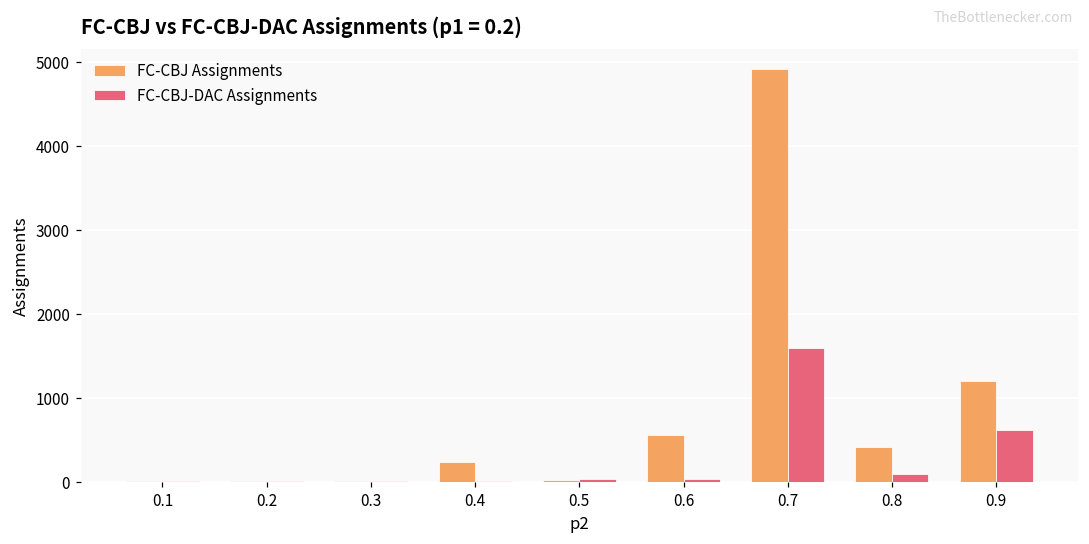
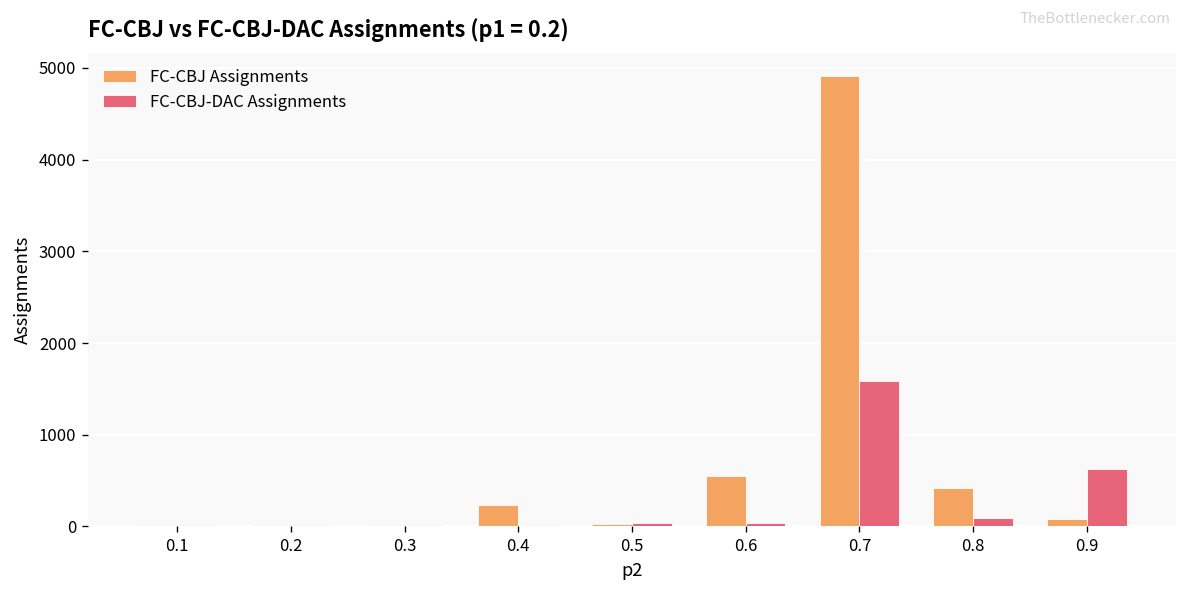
  {
    "FC-CBJ Assignments": {
      "0.4": 200,
      "0.6": 600,
      "0.7": 4900,
      "0.8": 400,
-     "0.9": 1200
+     "0.9": 100
    },
    "FC-CBJ-DAC Assignments": {
      "0.5": 0,
      "0.6": 0,
      "0.7": 1600,
      "0.8": 100,
      "0.9": 600
    }
  }
